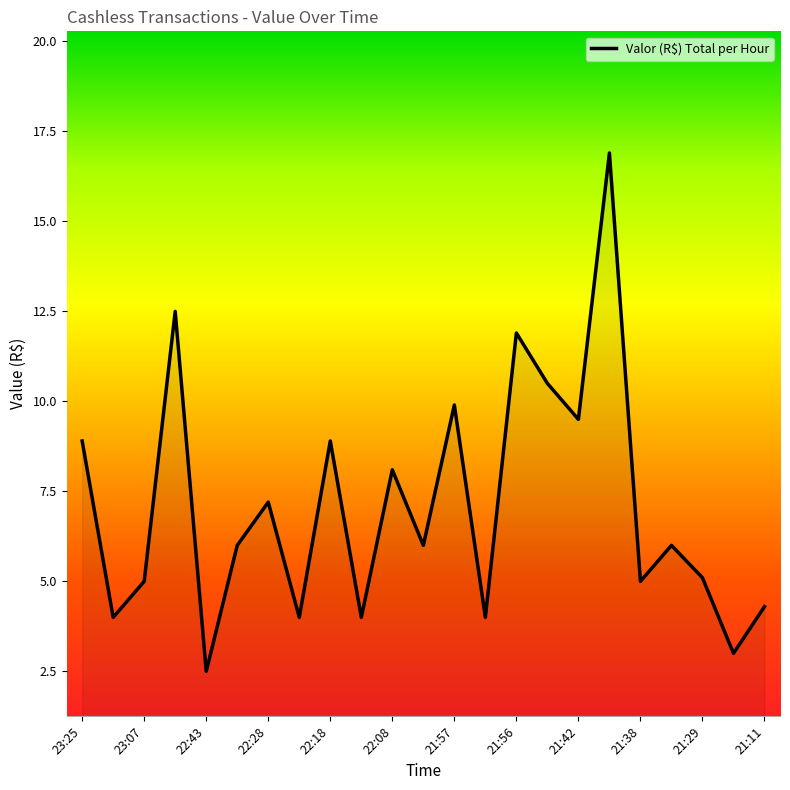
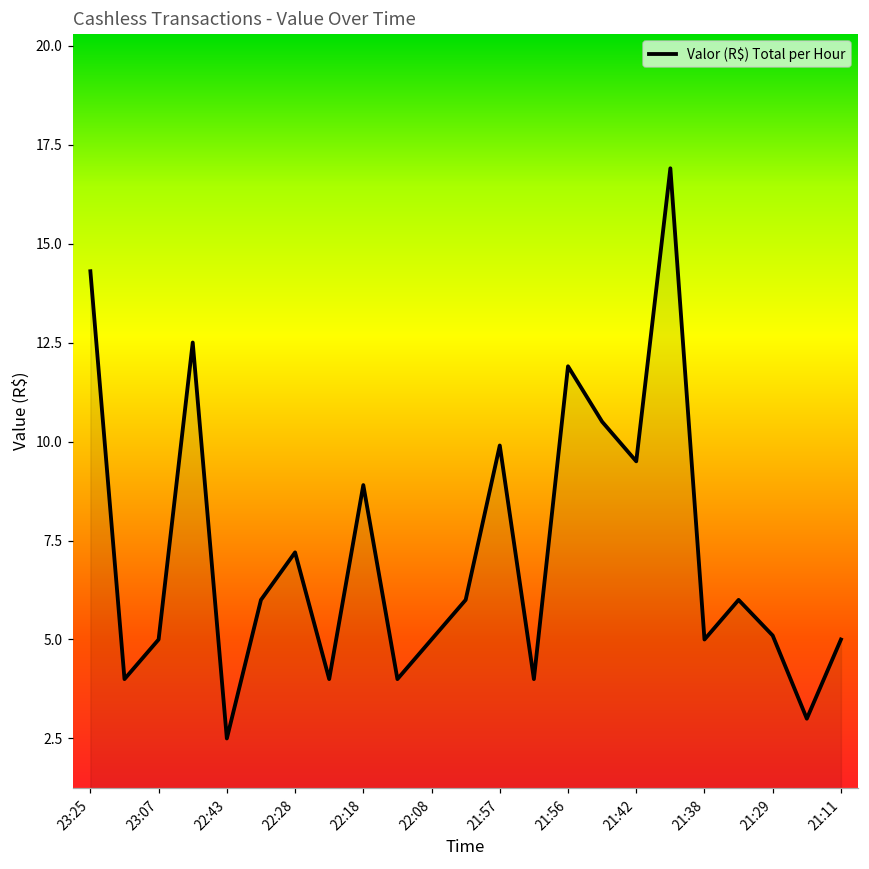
  {
-   "23:25": 8.9,
+   "23:25": 14.3,
    "23:07": 5.0,
    "22:43": 2.5,
    "22:28": 7.2,
-   "22:08": 8.1,
+   "22:08": 5.0,
    "21:42": 9.5,
    "21:29": 5.1,
-   "21:11": 4.3
+   "21:11": 5.0
  }
